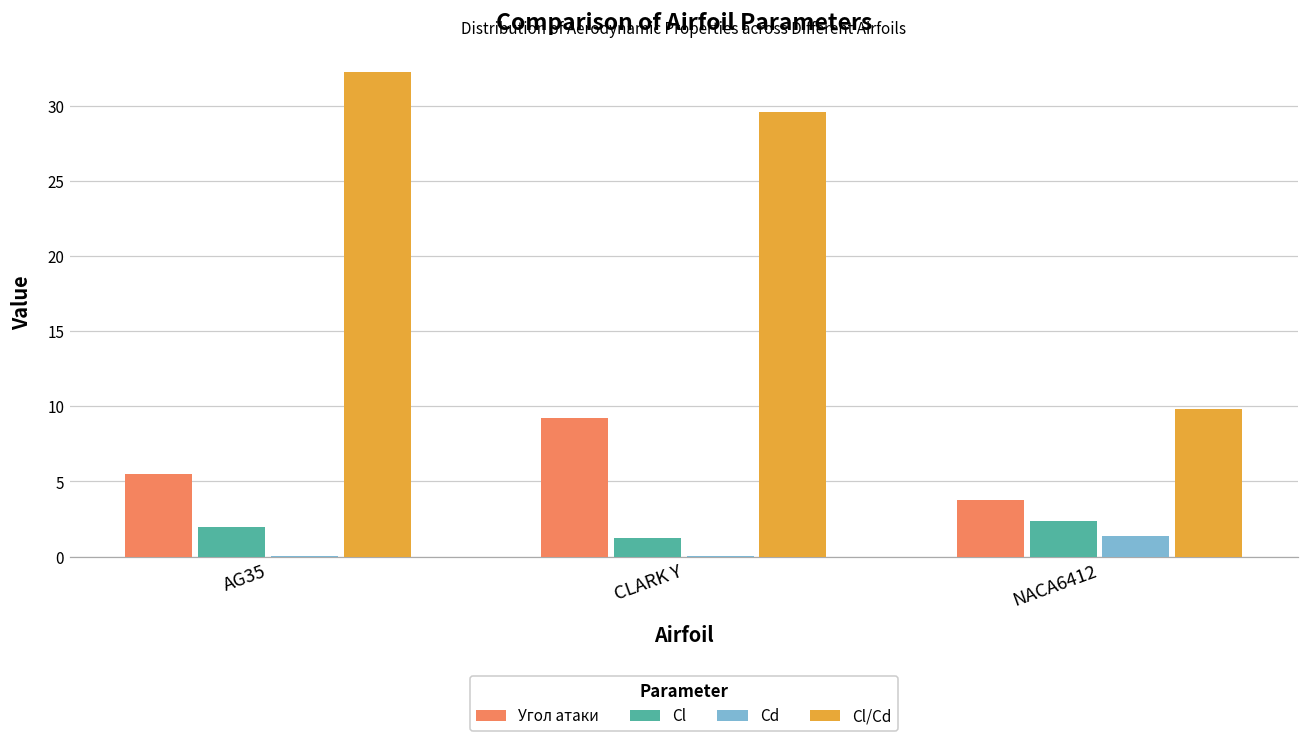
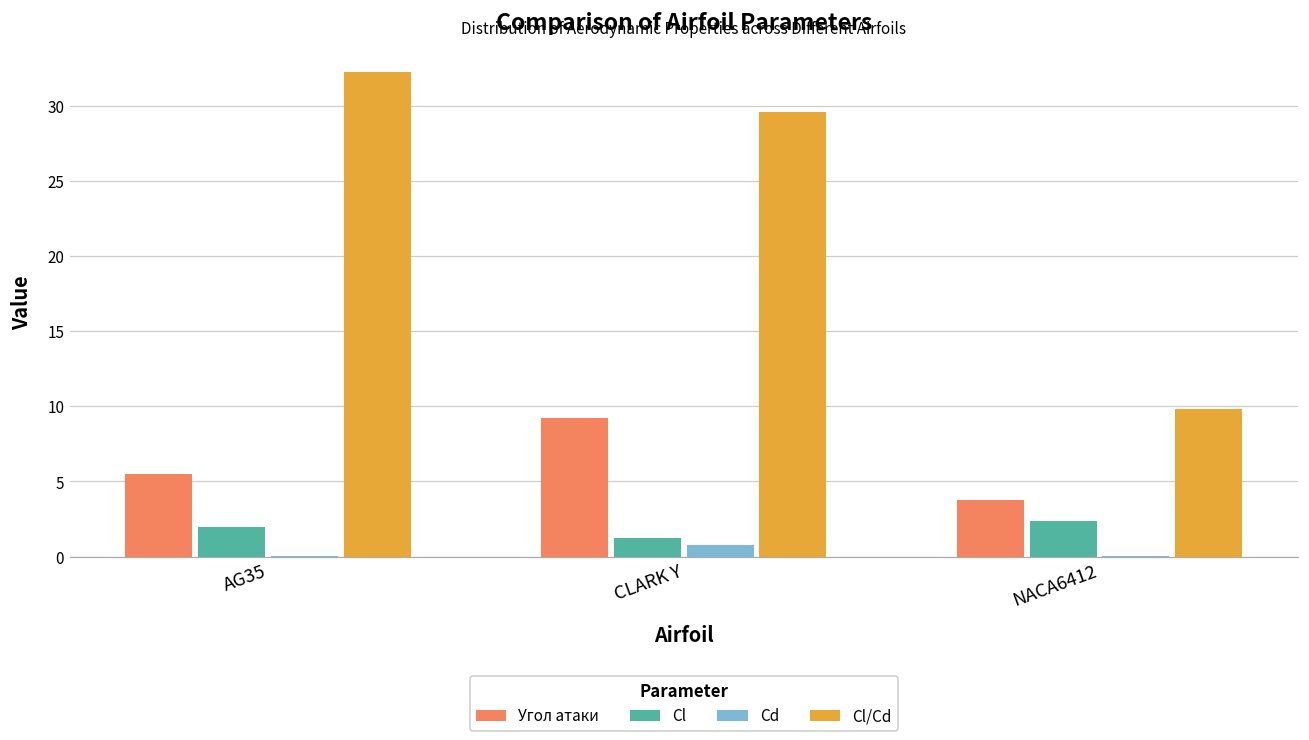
  {
    "Cl": {
      "AG35": 2.0,
      "CLARK Y": 1.2,
      "NACA6412": 2.4
    },
    "Cd": {
-     "CLARK Y": 0.0,
-     "NACA6412": 1.4
+     "CLARK Y": 0.8,
+     "NACA6412": 0.1
    }
  }
